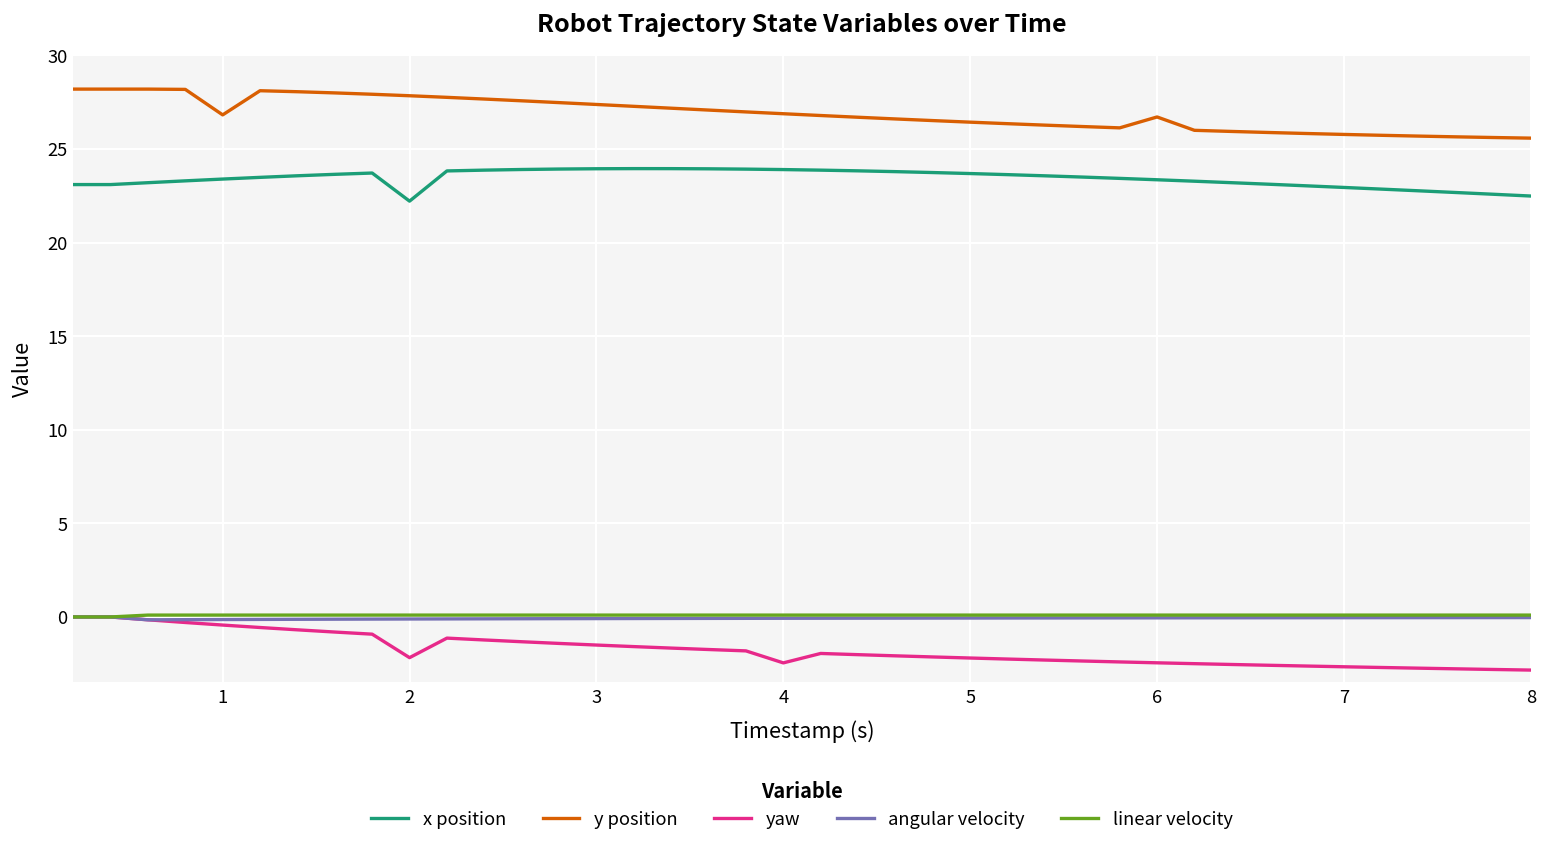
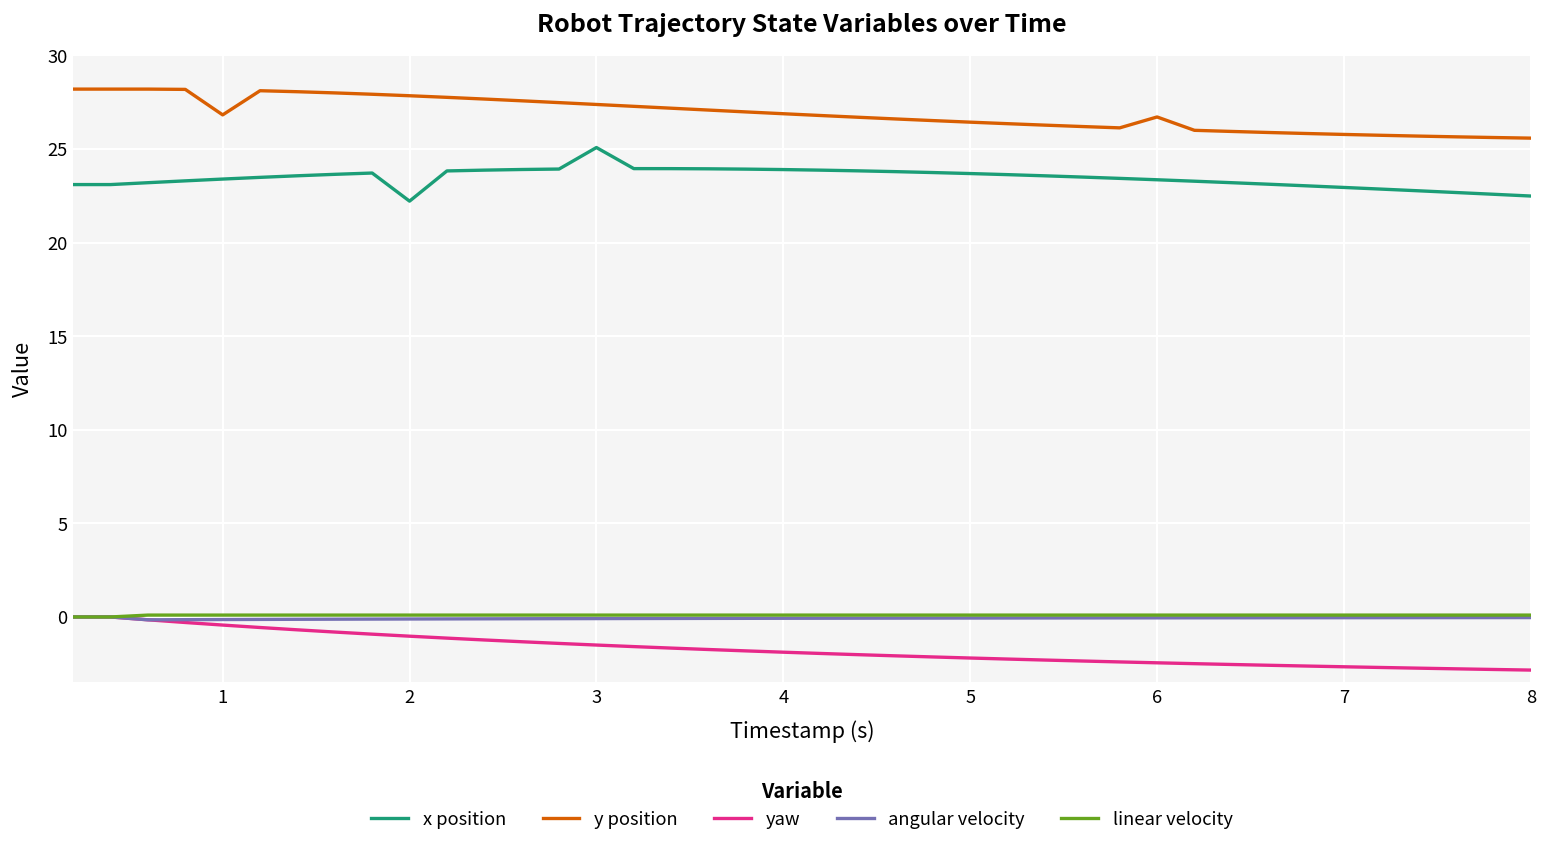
  {
    "x position": {
      "1": 23.4,
      "2": 22.2,
-     "3": 23.9,
+     "3": 25.1,
      "4": 23.9,
      "5": 23.7,
      "6": 23.4,
      "7": 22.9,
      "8": 22.5
    },
    "y position": {
      "1": 26.8,
      "2": 27.8,
      "3": 27.4,
      "4": 26.9,
      "5": 26.4,
      "6": 26.7,
      "7": 25.8,
      "8": 25.6
    },
    "yaw": {
      "1": -0.4,
-     "2": -2.2,
+     "2": -1.0,
      "3": -1.5,
-     "4": -2.5,
+     "4": -1.9,
      "5": -2.2,
      "6": -2.4,
      "7": -2.7,
      "8": -2.8
    },
    "angular velocity": {
      "1": -0.1,
      "2": -0.1,
      "3": -0.1,
      "4": -0.1
    },
    "linear velocity": {
      "1": 0.1,
      "2": 0.1,
      "3": 0.1,
      "4": 0.1
    }
  }
